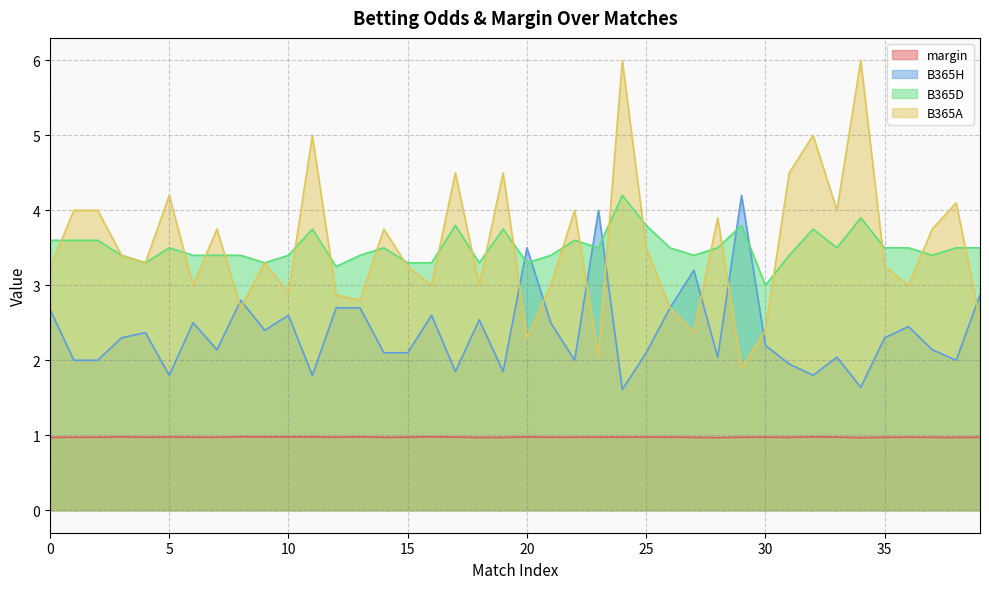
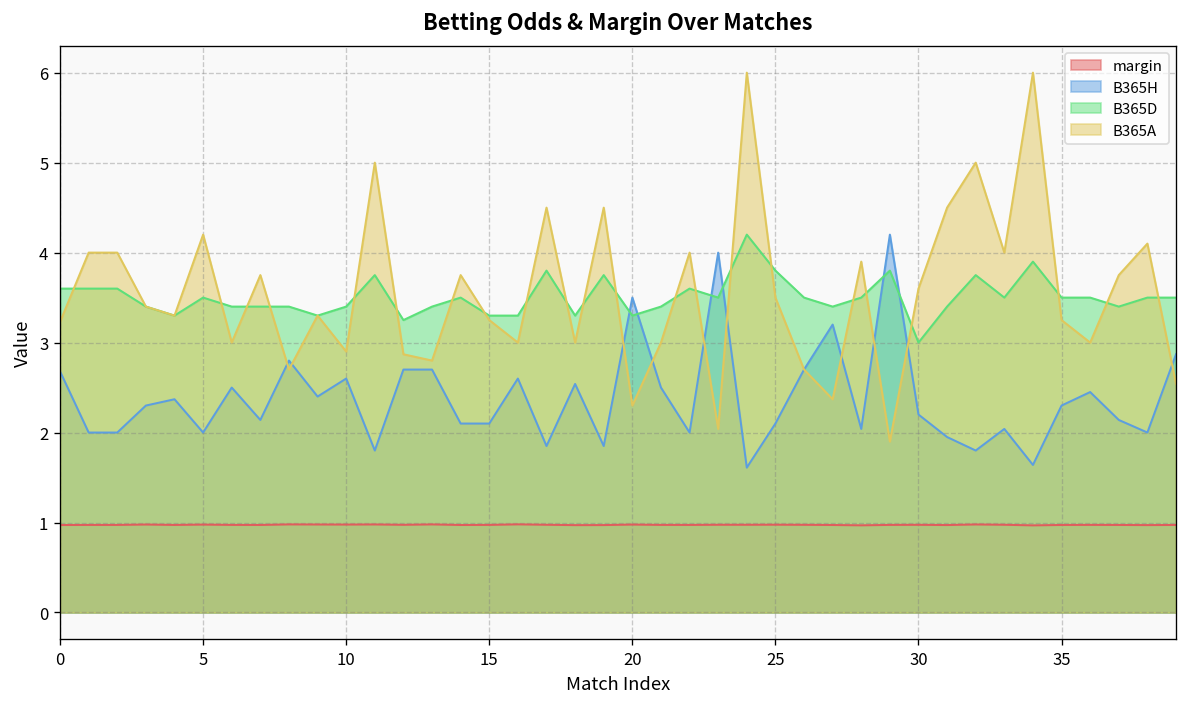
  {
    "margin": {
      "0": 1.0,
      "5": 1.0,
      "10": 1.0,
      "15": 1.0,
      "20": 1.0,
      "25": 1.0,
      "30": 1.0,
      "35": 1.0
    },
    "B365H": {
      "0": 2.7,
-     "5": 1.8,
+     "5": 2.0,
      "10": 2.6,
      "15": 2.1,
      "20": 3.5,
      "25": 2.1,
      "30": 2.2,
      "35": 2.3
    },
    "B365D": {
      "0": 3.6,
      "5": 3.5,
      "10": 3.4,
      "15": 3.3,
      "20": 3.3,
      "25": 3.8,
      "30": 3.0,
      "35": 3.5
    },
    "B365A": {
      "0": 3.2,
      "5": 4.2,
      "10": 2.9,
      "15": 3.3,
      "20": 2.3,
      "25": 3.5,
-     "30": 2.4,
+     "30": 3.6,
      "35": 3.3
    }
  }
